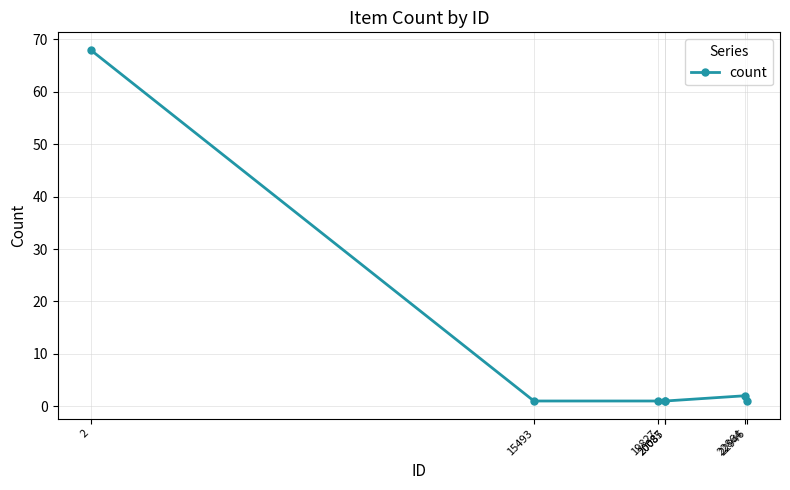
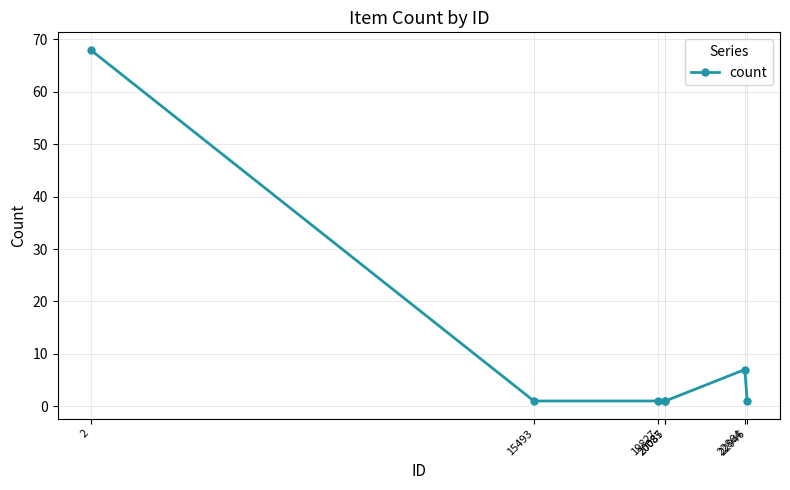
  {
    "2": 68,
    "15493": 1,
    "19827": 1,
    "20085": 1,
    "20087": 1,
-   "22864": 2,
+   "22864": 7,
    "22946": 1
  }
